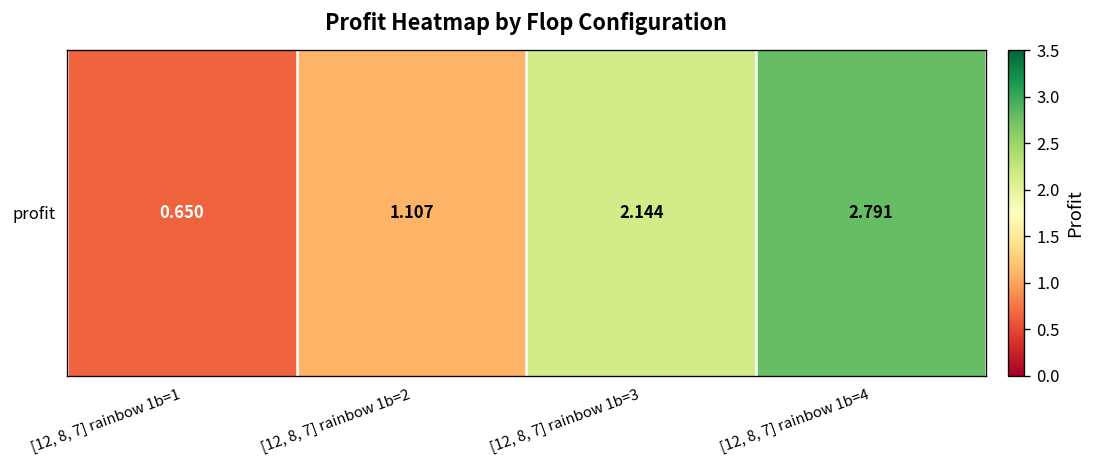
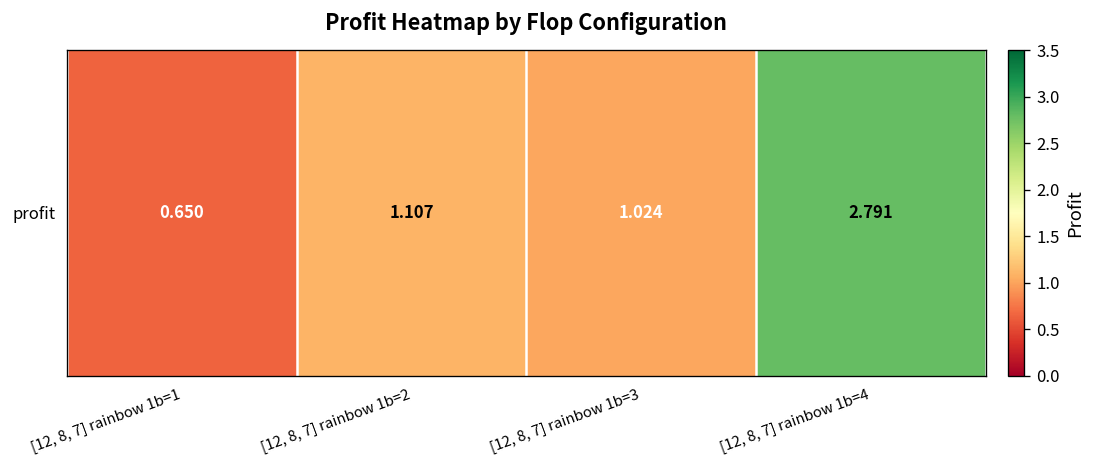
  {
    "profit": {
      "[12, 8, 7] rainbow 1b=1": 0.650,
      "[12, 8, 7] rainbow 1b=2": 1.107,
-     "[12, 8, 7] rainbow 1b=3": 2.144,
+     "[12, 8, 7] rainbow 1b=3": 1.024,
      "[12, 8, 7] rainbow 1b=4": 2.791
    }
  }
